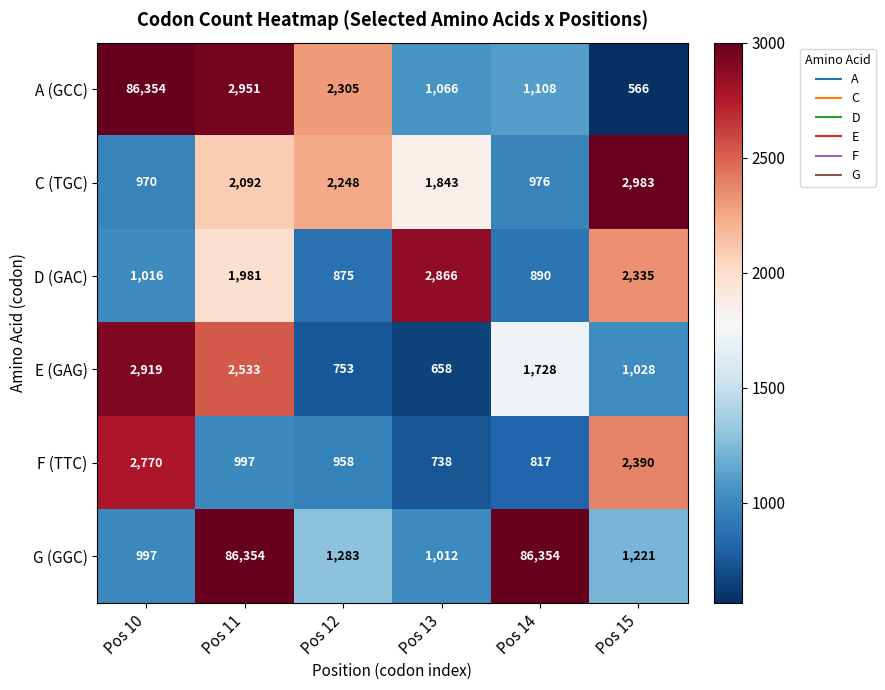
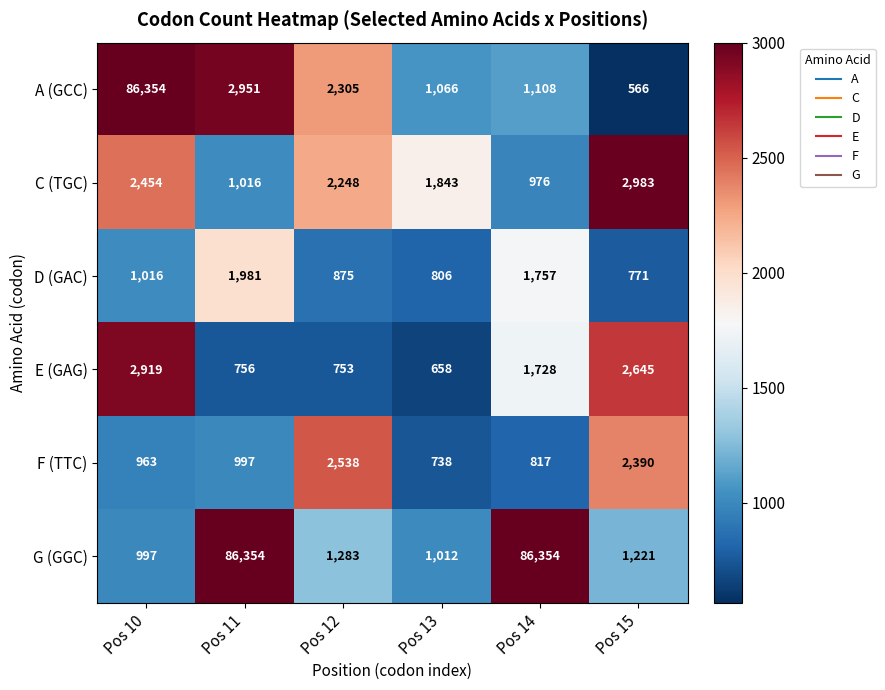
  {
    "A (GCC)": {
      "Pos 10": "86,354",
      "Pos 11": "2,951",
      "Pos 12": "2,305",
      "Pos 13": "1,066",
      "Pos 14": "1,108",
      "Pos 15": "566"
    },
    "C (TGC)": {
-     "Pos 10": "970",
-     "Pos 11": "2,092",
+     "Pos 10": "2,454",
+     "Pos 11": "1,016",
      "Pos 12": "2,248",
      "Pos 13": "1,843",
      "Pos 14": "976",
      "Pos 15": "2,983"
    },
    "D (GAC)": {
      "Pos 10": "1,016",
      "Pos 11": "1,981",
      "Pos 12": "875",
-     "Pos 13": "2,866",
-     "Pos 14": "890",
-     "Pos 15": "2,335"
+     "Pos 13": "806",
+     "Pos 14": "1,757",
+     "Pos 15": "771"
    },
    "E (GAG)": {
      "Pos 10": "2,919",
-     "Pos 11": "2,533",
+     "Pos 11": "756",
      "Pos 12": "753",
      "Pos 13": "658",
      "Pos 14": "1,728",
-     "Pos 15": "1,028"
+     "Pos 15": "2,645"
    },
    "F (TTC)": {
-     "Pos 10": "2,770",
+     "Pos 10": "963",
      "Pos 11": "997",
-     "Pos 12": "958",
+     "Pos 12": "2,538",
      "Pos 13": "738",
      "Pos 14": "817",
      "Pos 15": "2,390"
    },
    "G (GGC)": {
      "Pos 10": "997",
      "Pos 11": "86,354",
      "Pos 12": "1,283",
      "Pos 13": "1,012",
      "Pos 14": "86,354",
      "Pos 15": "1,221"
    }
  }
